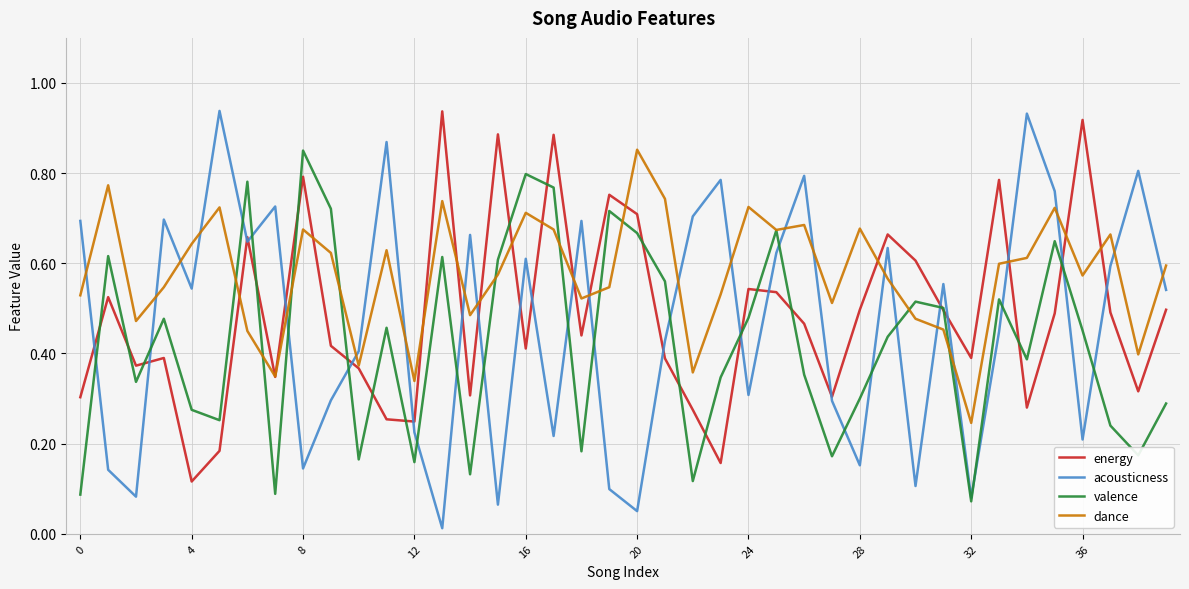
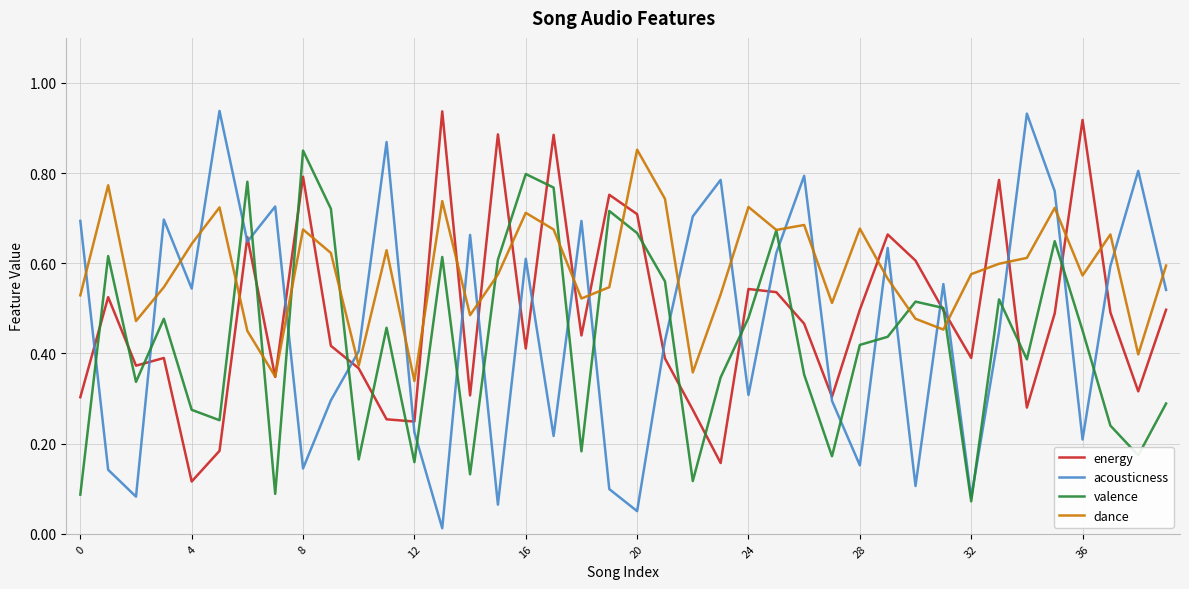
  {
    "energy": {
      "0": 0.30,
      "4": 0.12,
      "8": 0.79,
      "12": 0.25,
      "16": 0.41,
      "20": 0.71,
      "24": 0.54,
      "28": 0.50,
      "32": 0.39,
      "36": 0.92
    },
    "acousticness": {
      "0": 0.69,
      "4": 0.54,
      "8": 0.15,
      "12": 0.23,
      "16": 0.61,
      "20": 0.05,
      "24": 0.31,
      "28": 0.15,
      "32": 0.08,
      "36": 0.21
    },
    "valence": {
      "0": 0.09,
      "4": 0.28,
      "8": 0.85,
      "12": 0.16,
      "16": 0.80,
      "20": 0.67,
      "24": 0.48,
-     "28": 0.30,
+     "28": 0.42,
      "32": 0.07,
      "36": 0.45
    },
    "dance": {
      "0": 0.53,
      "4": 0.64,
      "8": 0.68,
      "12": 0.34,
      "16": 0.71,
      "20": 0.85,
      "24": 0.73,
      "28": 0.68,
-     "32": 0.25,
+     "32": 0.58,
      "36": 0.57
    }
  }
